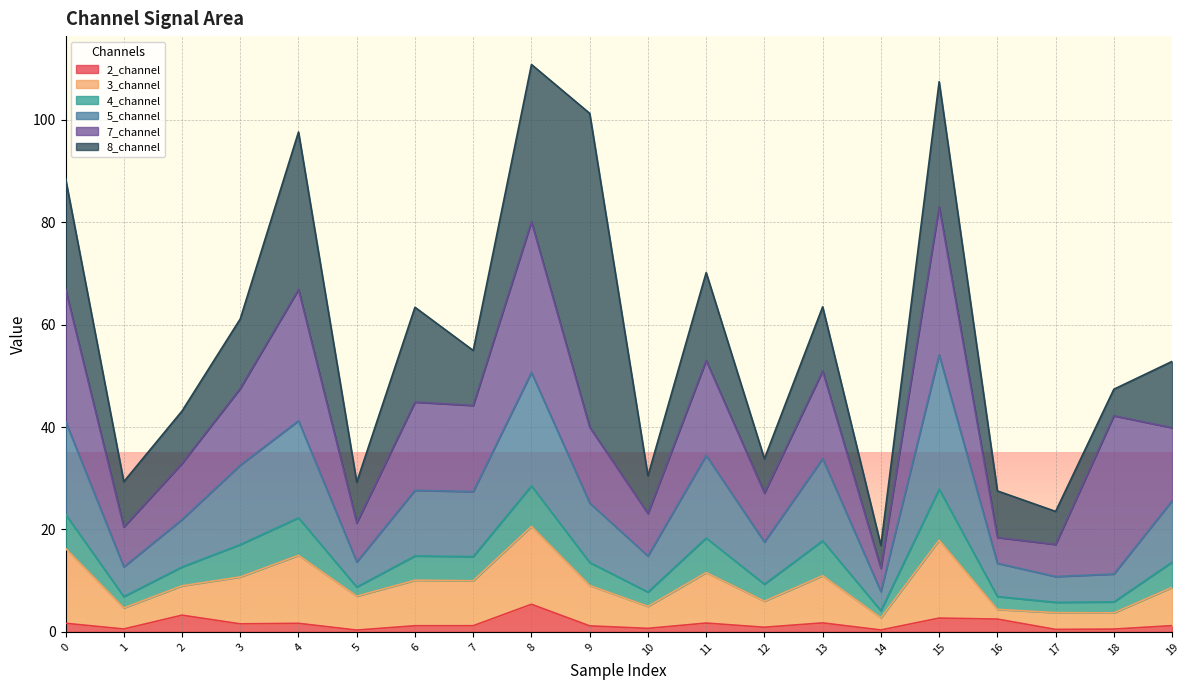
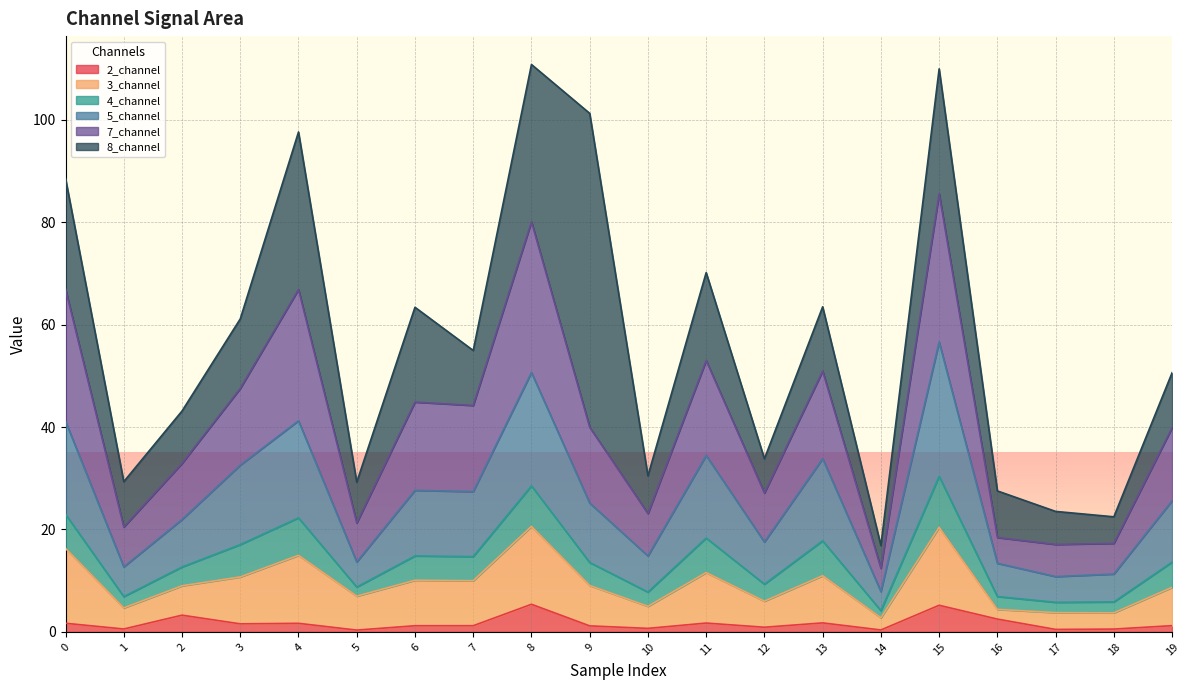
  {
    "2_channel": {
      "0": 2,
      "1": 1,
      "2": 3,
      "3": 2,
      "4": 2,
      "5": 0,
      "6": 1,
      "7": 1,
      "8": 5,
      "9": 1,
      "10": 1,
      "11": 2,
      "12": 1,
      "13": 2,
      "14": 0,
-     "15": 3,
+     "15": 5,
      "16": 3,
      "17": 0,
      "18": 1,
      "19": 1
    },
    "3_channel": {
      "0": 15,
      "1": 4,
      "2": 6,
      "3": 9,
      "4": 13,
      "5": 7,
      "6": 9,
      "7": 9,
      "8": 15,
      "9": 8,
      "10": 4,
      "11": 10,
      "12": 5,
      "13": 9,
      "14": 2,
      "15": 15,
      "16": 2,
      "17": 3,
      "18": 3,
      "19": 7
    },
    "7_channel": {
      "0": 26,
      "1": 8,
      "2": 11,
      "3": 15,
      "4": 26,
      "5": 8,
      "6": 17,
      "7": 17,
      "8": 29,
      "9": 15,
      "10": 8,
      "11": 19,
      "12": 10,
      "13": 17,
      "14": 5,
      "15": 29,
      "16": 5,
      "17": 6,
-     "18": 31,
+     "18": 6,
      "19": 14
    },
    "8_channel": {
      "0": 22,
      "1": 9,
      "2": 10,
      "3": 14,
      "4": 31,
      "5": 8,
      "6": 19,
      "7": 11,
      "8": 31,
      "9": 61,
      "10": 7,
      "11": 17,
      "12": 7,
      "13": 13,
      "14": 4,
      "15": 24,
      "16": 9,
      "17": 6,
      "18": 5,
-     "19": 13
+     "19": 11
    }
  }
